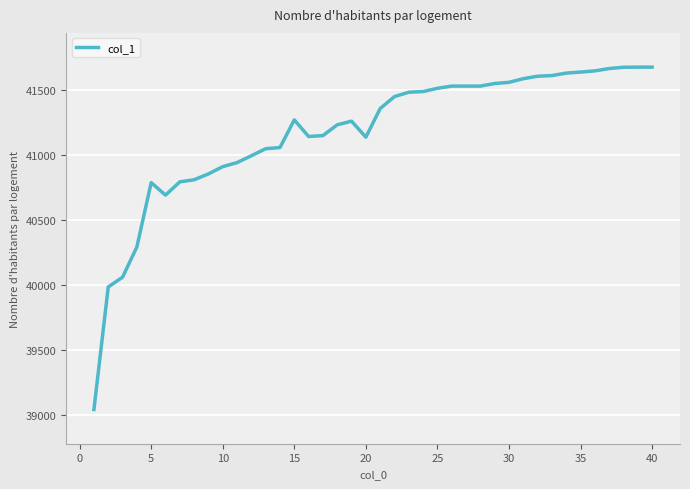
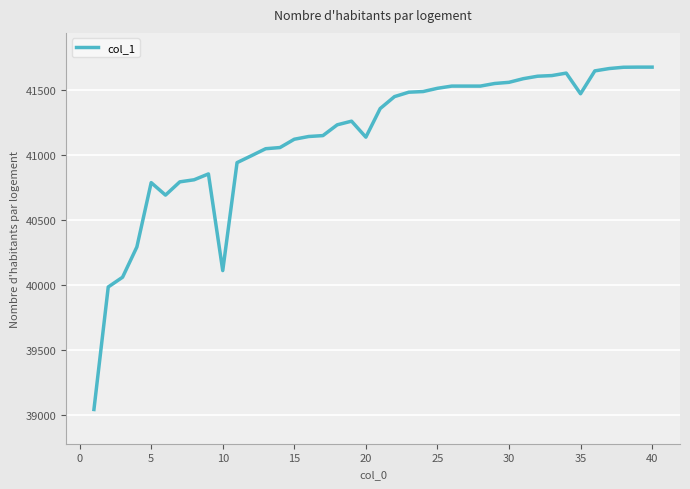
  {
    "5": 40790,
-   "10": 40910,
-   "15": 41270,
+   "10": 40110,
+   "15": 41120,
    "20": 41140,
    "25": 41510,
    "30": 41560,
-   "35": 41640,
+   "35": 41470,
    "40": 41680
  }
